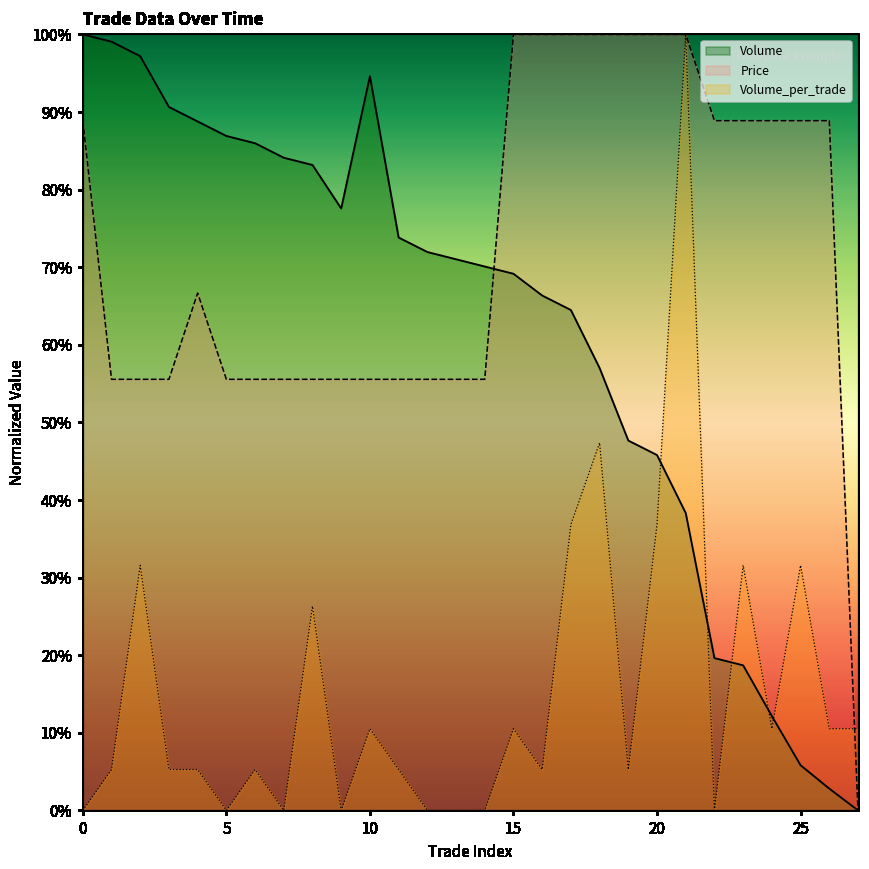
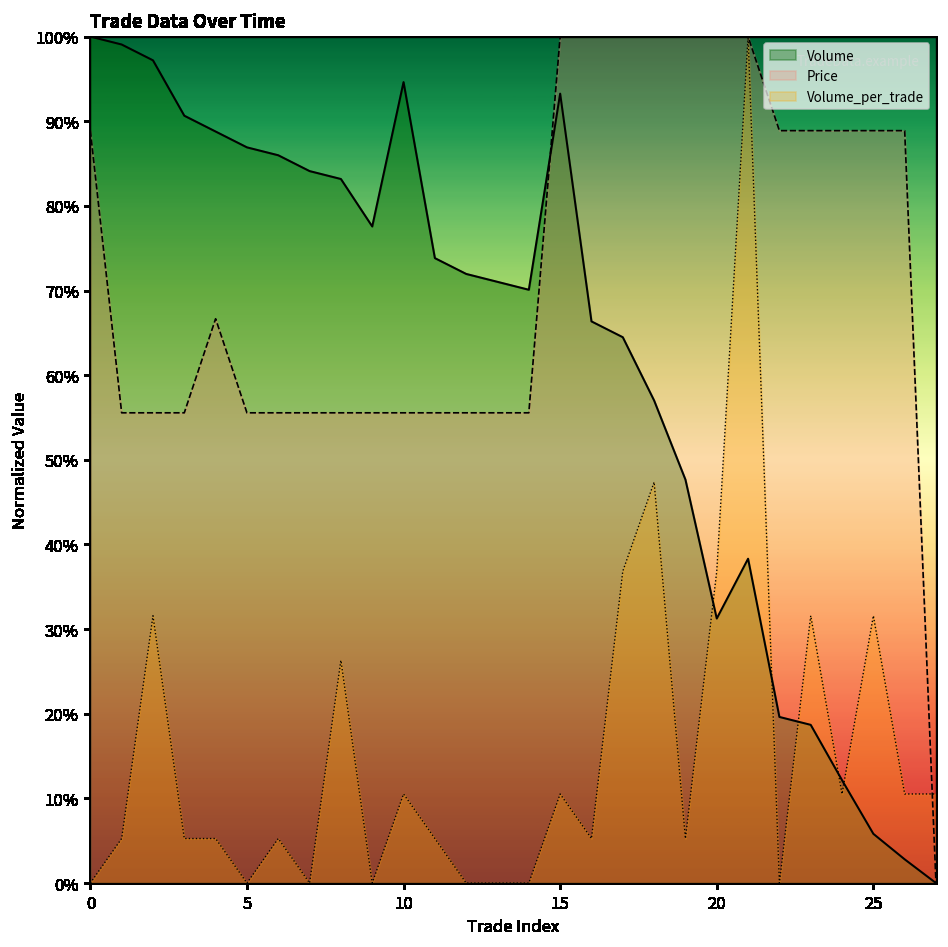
  {
    "Volume": {
      "0": "100%",
      "5": "87%",
      "10": "95%",
-     "15": "69%",
-     "20": "46%",
+     "15": "93%",
+     "20": "31%",
      "25": "6%"
    }
  }
